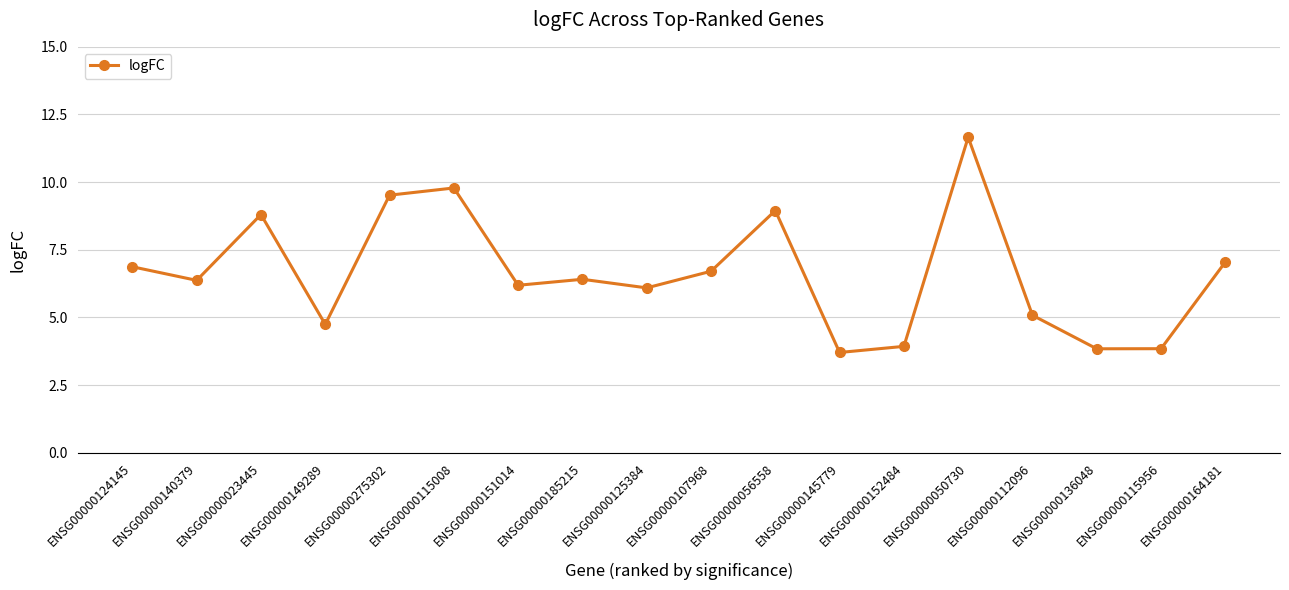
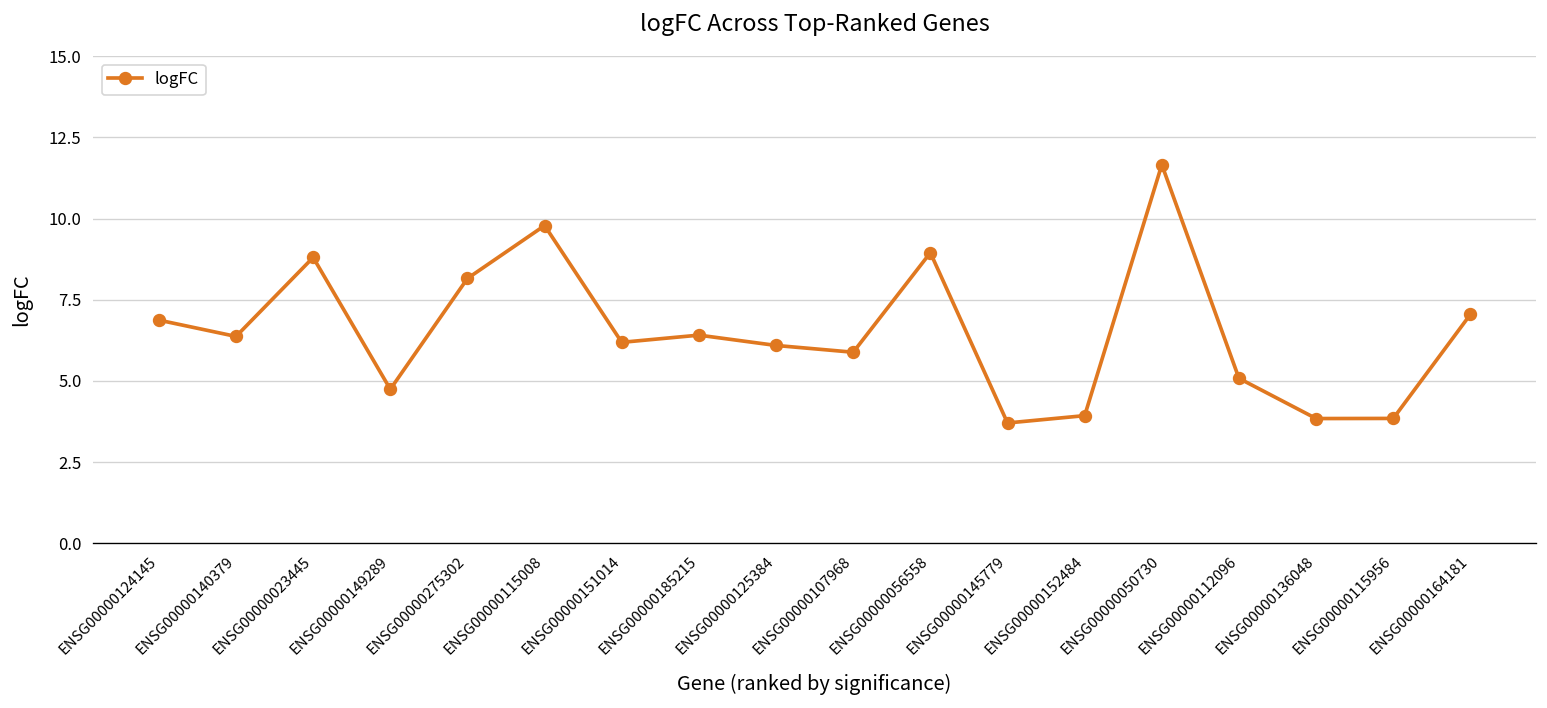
  {
    "ENSG00000124145": 6.9,
    "ENSG00000140379": 6.4,
    "ENSG00000023445": 8.8,
    "ENSG00000149289": 4.7,
-   "ENSG00000275302": 9.5,
+   "ENSG00000275302": 8.2,
    "ENSG00000115008": 9.8,
    "ENSG00000151014": 6.2,
    "ENSG00000185215": 6.4,
    "ENSG00000125384": 6.1,
-   "ENSG00000107968": 6.7,
+   "ENSG00000107968": 5.9,
    "ENSG00000056558": 8.9,
    "ENSG00000145779": 3.7,
    "ENSG00000152484": 3.9,
    "ENSG00000050730": 11.7,
    "ENSG00000112096": 5.1,
    "ENSG00000136048": 3.8,
    "ENSG00000115956": 3.8,
    "ENSG00000164181": 7.0
  }
